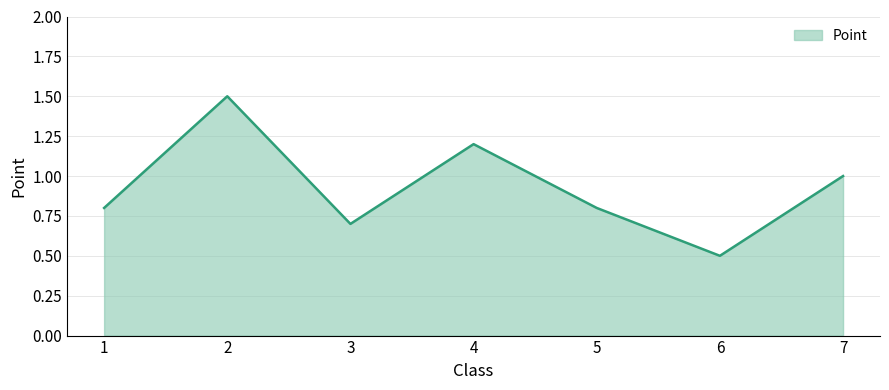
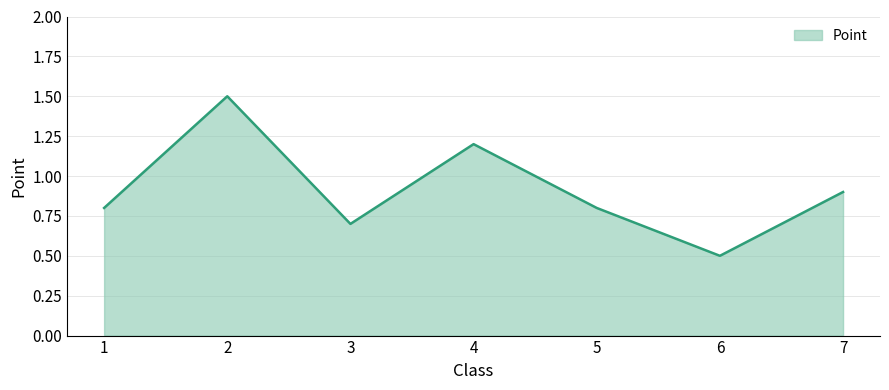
  {
    "1": 0.8,
    "2": 1.5,
    "3": 0.7,
    "4": 1.2,
    "5": 0.8,
    "6": 0.5,
-   "7": 1.0
+   "7": 0.9
  }
